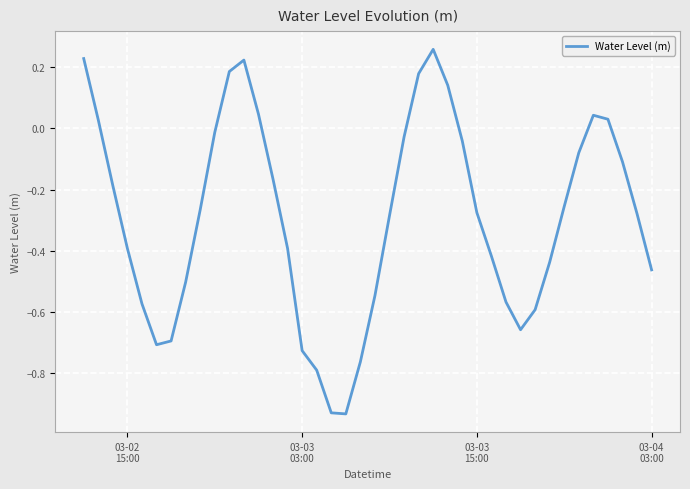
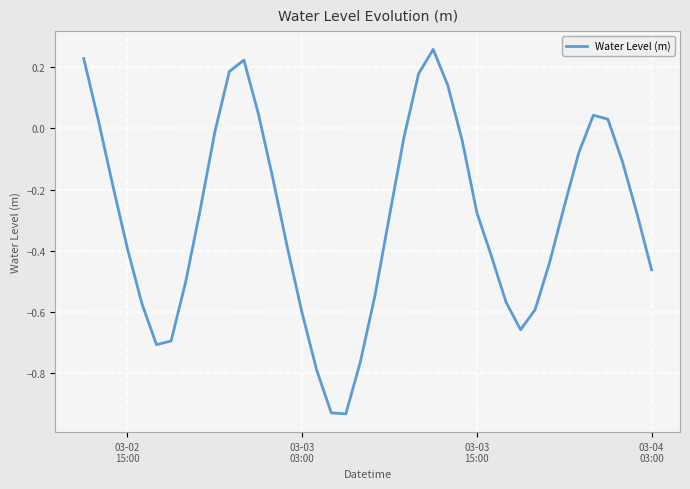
  {
    "03-02 15:00": -0.39,
-   "03-03 03:00": -0.73,
+   "03-03 03:00": -0.60,
    "03-03 15:00": -0.28,
    "03-04 03:00": -0.46
  }
